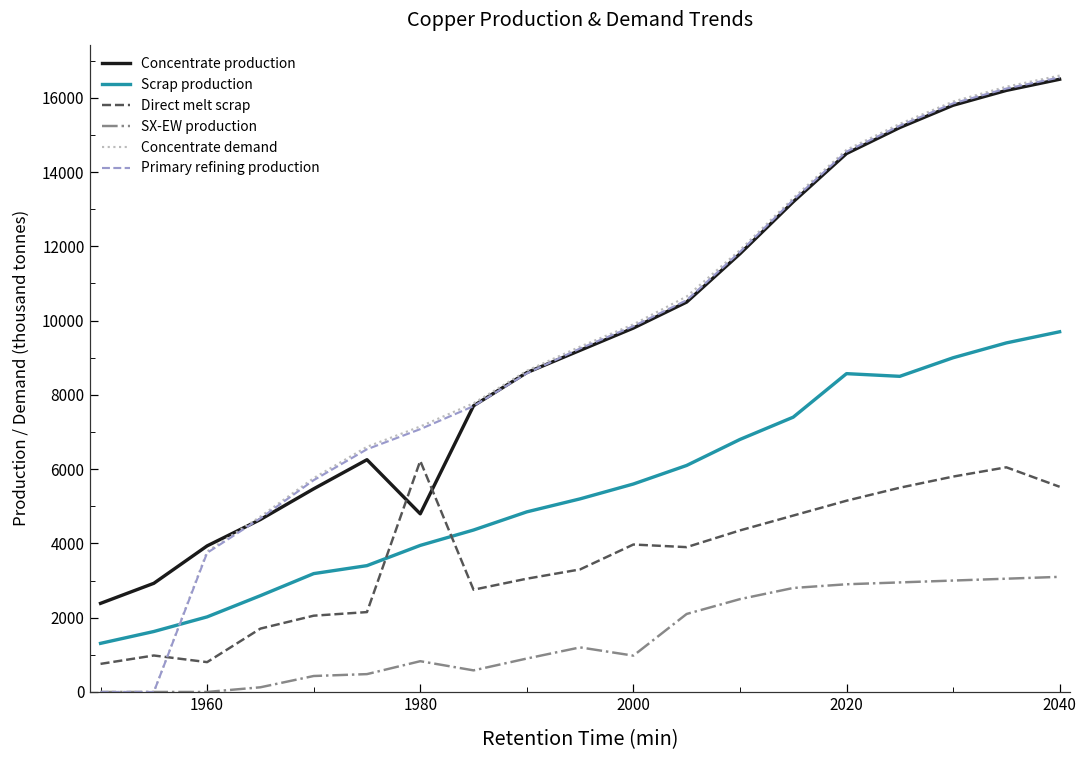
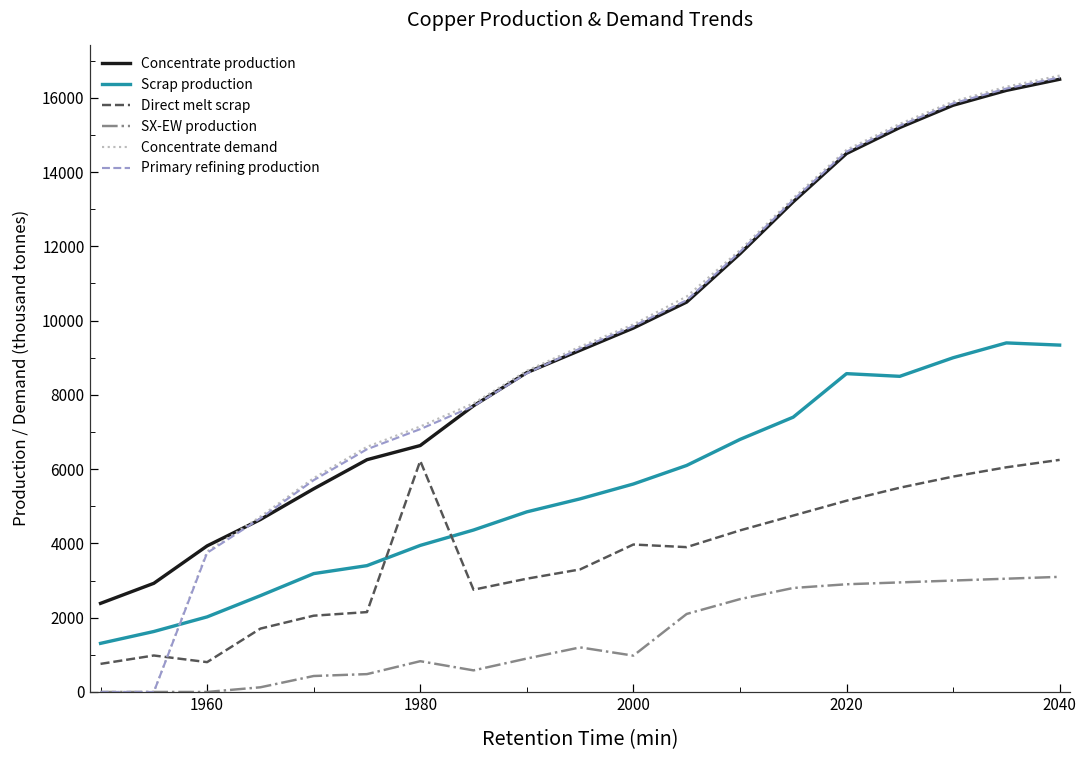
  {
    "Concentrate production": {
      "1960": 3900,
-     "1980": 4800
+     "1980": 6600
    },
    "Scrap production": {
      "1960": 2000,
      "1980": 3900,
      "2000": 5600,
      "2020": 8600,
-     "2040": 9700
+     "2040": 9300
    },
    "Direct melt scrap": {
      "1960": 800,
      "1980": 6200,
      "2000": 4000,
      "2020": 5200,
-     "2040": 5500
+     "2040": 6300
    },
    "SX-EW production": {
      "1960": 0,
      "1980": 800,
      "2000": 1000,
      "2020": 2900,
      "2040": 3100
    }
  }
